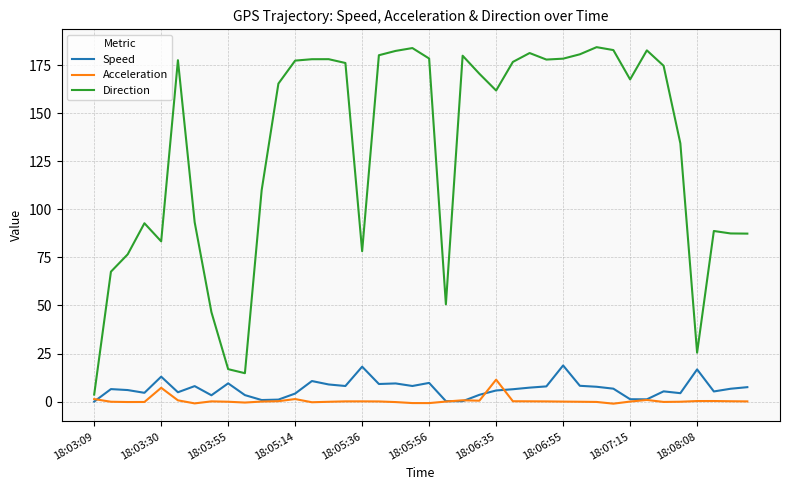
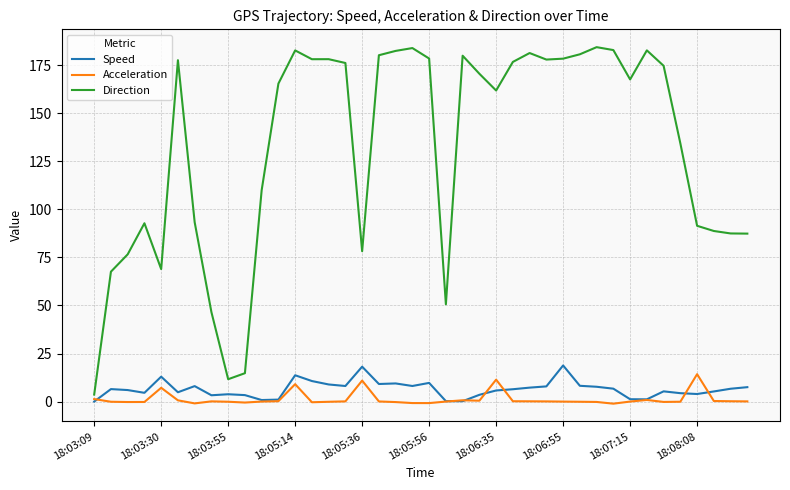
  {
    "Speed": {
      "18:03:30": 13,
-     "18:03:55": 9,
-     "18:05:14": 4,
+     "18:03:55": 4,
+     "18:05:14": 14,
      "18:05:36": 18,
      "18:05:56": 10,
      "18:06:35": 6,
      "18:06:55": 19,
-     "18:08:08": 17
+     "18:08:08": 4
    },
    "Acceleration": {
      "18:03:30": 7,
      "18:03:55": 0,
-     "18:05:14": 1,
-     "18:05:36": 0,
+     "18:05:14": 9,
+     "18:05:36": 11,
      "18:05:56": -1,
      "18:06:35": 11,
      "18:06:55": 0,
-     "18:08:08": 0
+     "18:08:08": 14
    },
    "Direction": {
      "18:03:09": 4,
-     "18:03:30": 83,
-     "18:03:55": 17,
-     "18:05:14": 177,
+     "18:03:30": 69,
+     "18:03:55": 12,
+     "18:05:14": 183,
      "18:05:36": 78,
      "18:05:56": 179,
      "18:06:35": 162,
      "18:06:55": 178,
      "18:07:15": 168,
-     "18:08:08": 25
+     "18:08:08": 91
    }
  }
